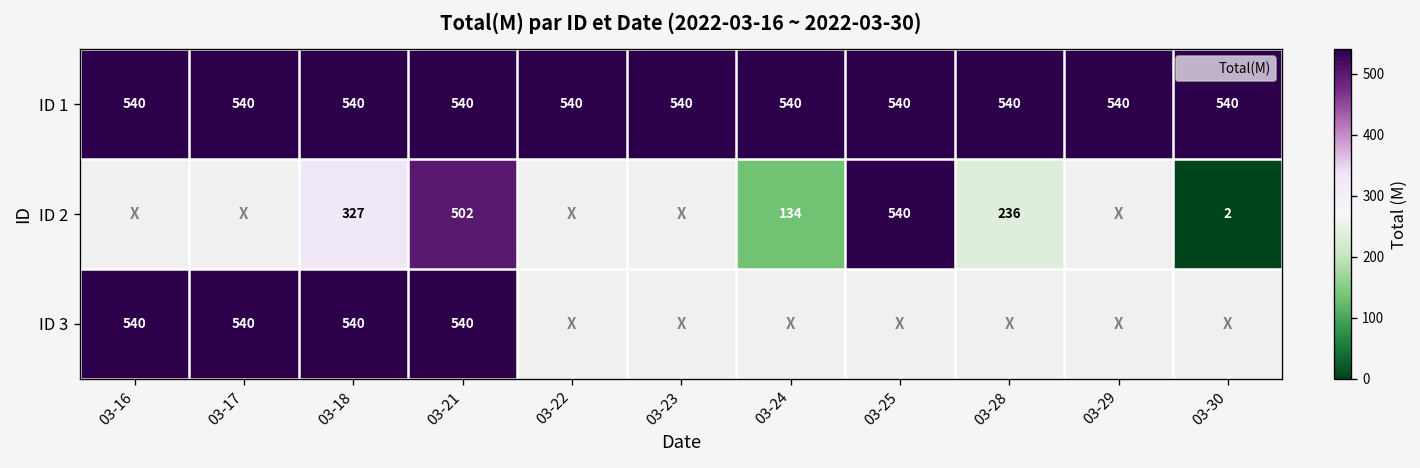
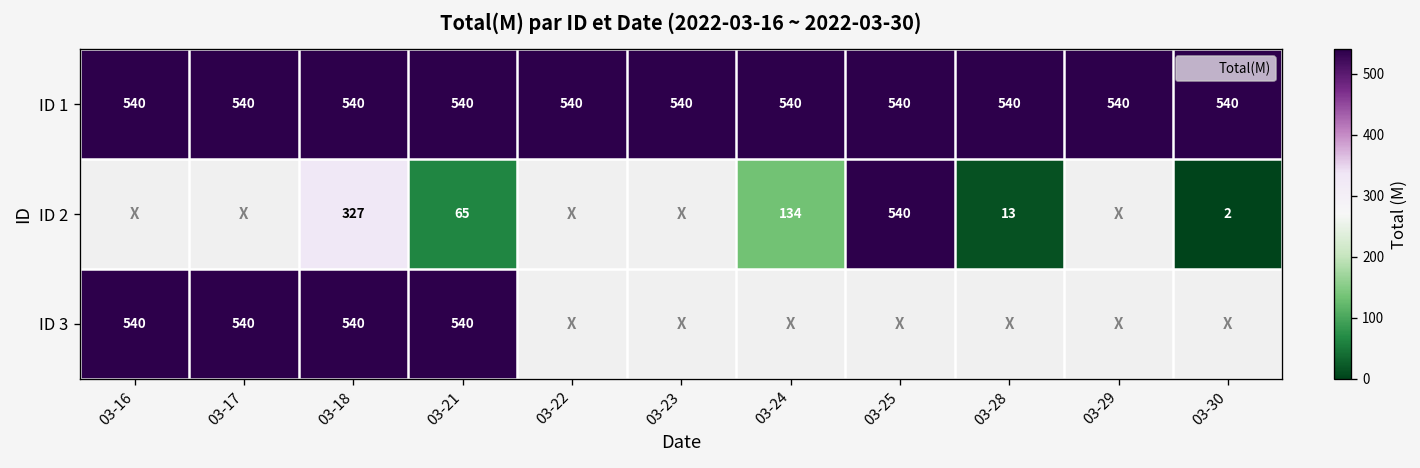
  {
    "ID 1": {
      "03-16": 540,
      "03-17": 540,
      "03-18": 540,
      "03-21": 540,
      "03-22": 540,
      "03-23": 540,
      "03-24": 540,
      "03-25": 540,
      "03-28": 540,
      "03-29": 540,
      "03-30": 540
    },
    "ID 2": {
      "03-18": 327,
-     "03-21": 502,
+     "03-21": 65,
      "03-24": 134,
      "03-25": 540,
-     "03-28": 236,
+     "03-28": 13,
      "03-30": 2
    },
    "ID 3": {
      "03-16": 540,
      "03-17": 540,
      "03-18": 540,
      "03-21": 540
    }
  }
